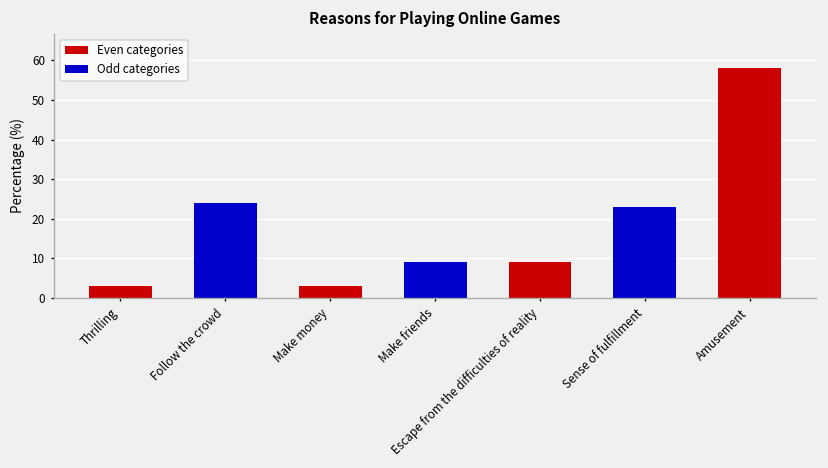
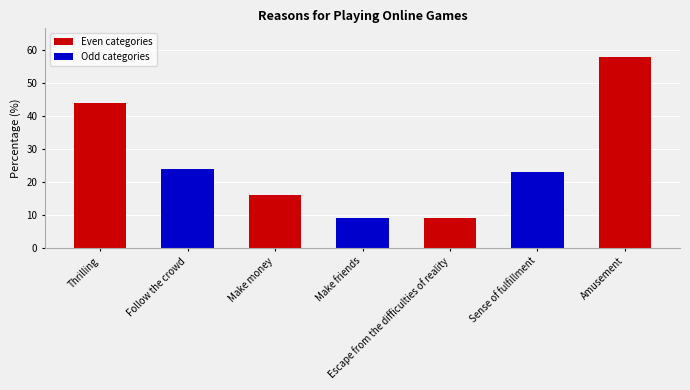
  {
-   "Thrilling": 3,
+   "Thrilling": 44,
    "Follow the crowd": 24,
-   "Make money": 3,
+   "Make money": 16,
    "Make friends": 9,
    "Escape from the difficulties of reality": 9,
    "Sense of fulfillment": 23,
    "Amusement": 58
  }
